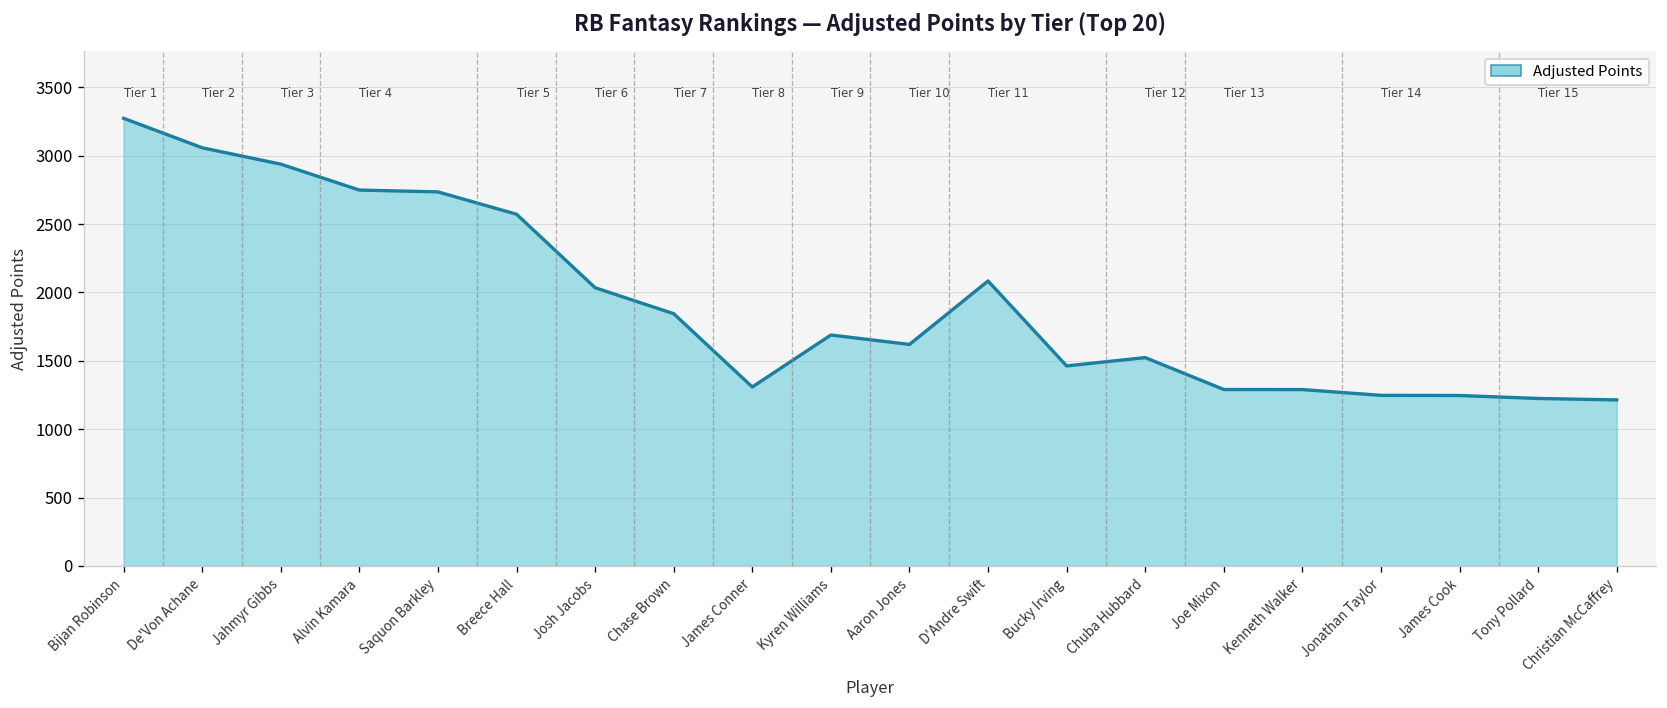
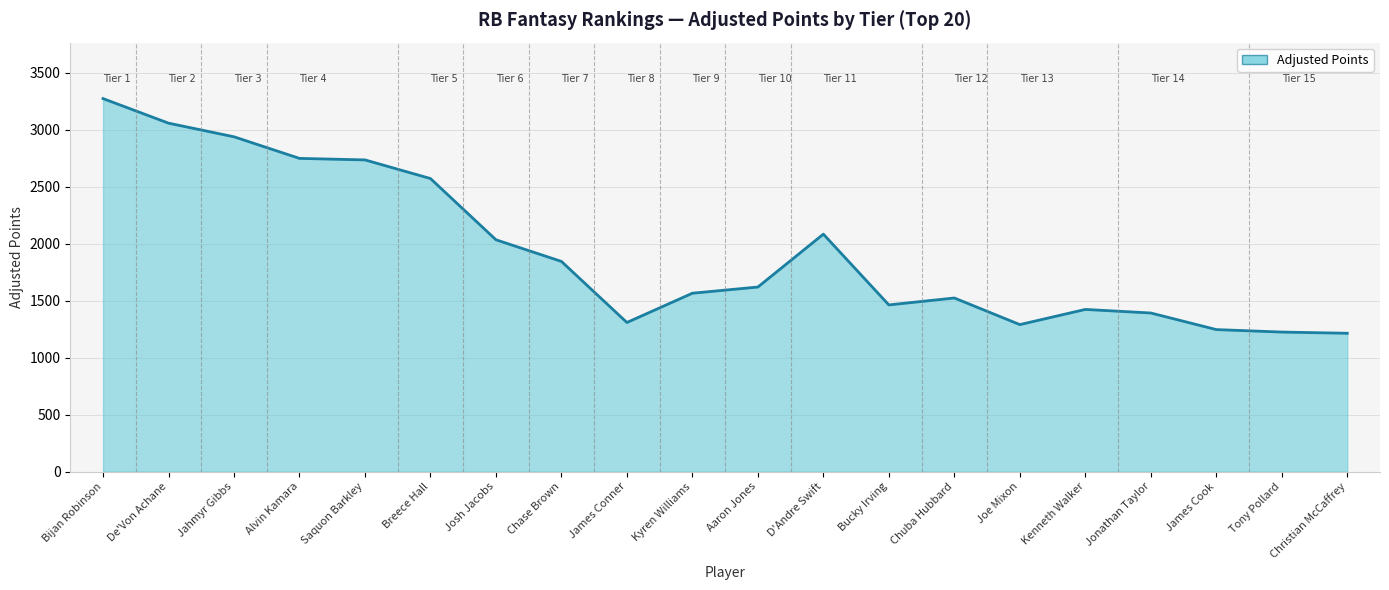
  {
    "De'Von Achane": 3060,
    "Jahmyr Gibbs": 2940,
    "Alvin Kamara": 2750,
    "Saquon Barkley": 2740,
    "Breece Hall": 2570,
    "Josh Jacobs": 2030,
    "Chase Brown": 1840,
    "James Conner": 1310,
-   "Kyren Williams": 1690,
+   "Kyren Williams": 1570,
    "Aaron Jones": 1620,
    "D'Andre Swift": 2080,
    "Bucky Irving": 1460,
    "Chuba Hubbard": 1520,
    "Joe Mixon": 1290,
-   "Kenneth Walker": 1290,
-   "Jonathan Taylor": 1250,
+   "Kenneth Walker": 1420,
+   "Jonathan Taylor": 1390,
    "James Cook": 1250,
    "Tony Pollard": 1220,
    "Christian McCaffrey": 1210
  }
